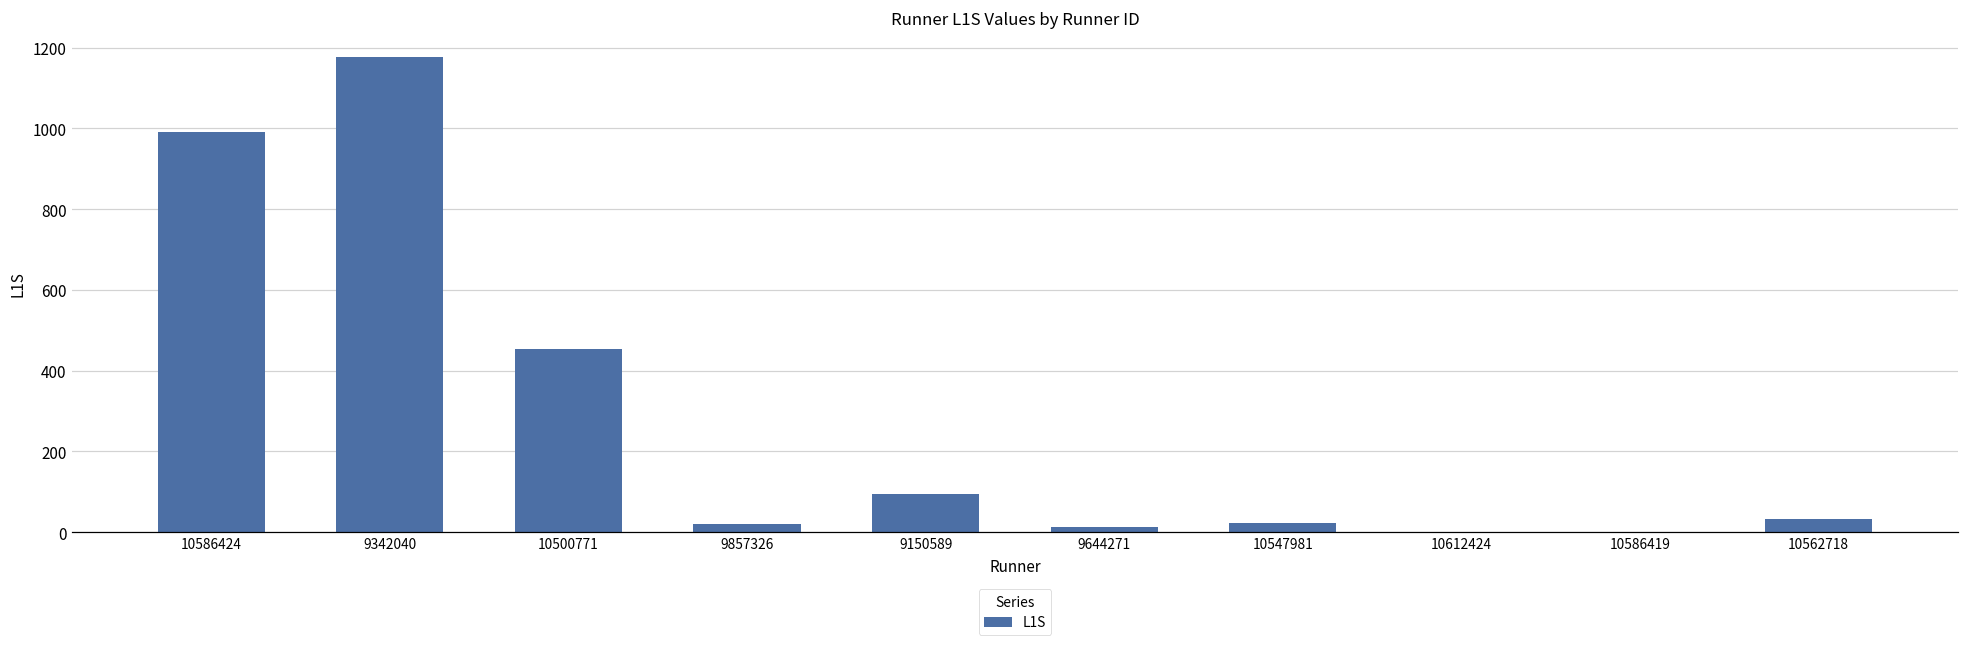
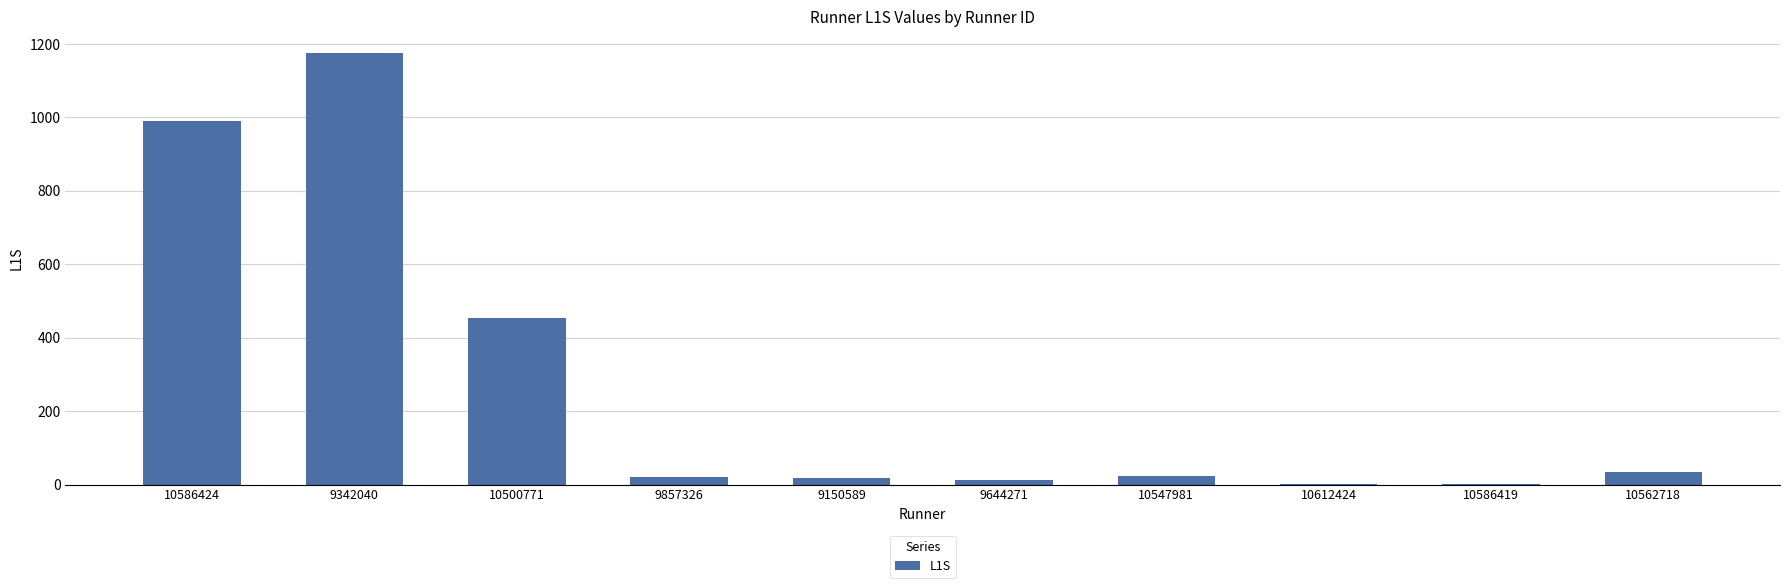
  {
    "10586424": 990,
    "9342040": 1180,
    "10500771": 450,
    "9857326": 20,
-   "9150589": 100,
+   "9150589": 20,
    "9644271": 10,
    "10547981": 20,
    "10562718": 30
  }
